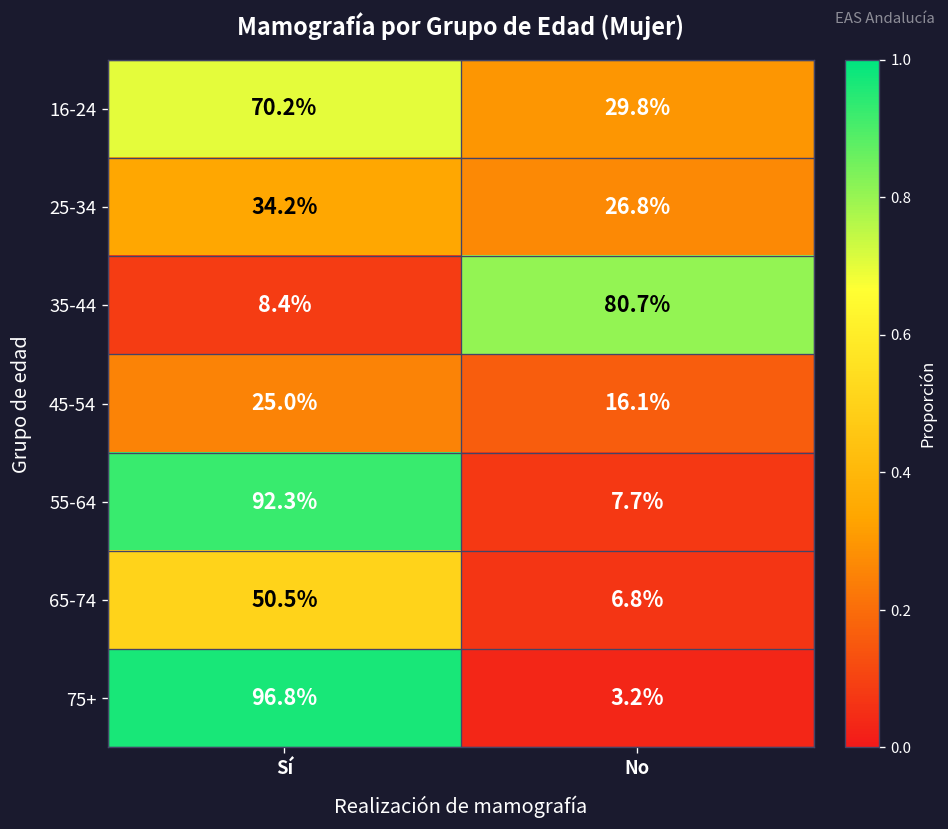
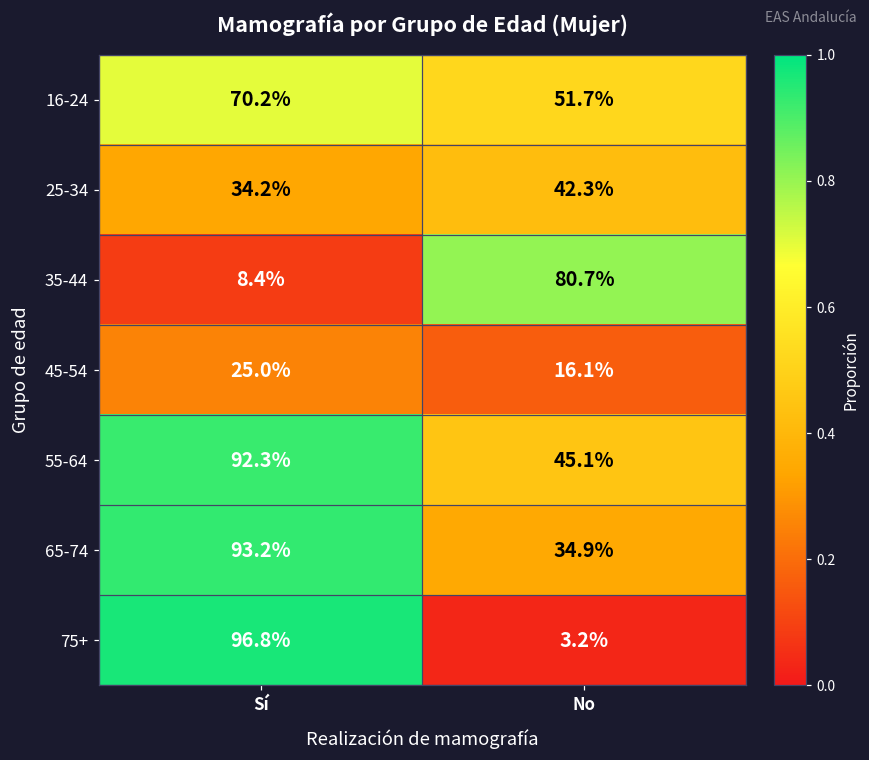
  {
    "16-24": {
      "Sí": "70.2%",
-     "No": "29.8%"
+     "No": "51.7%"
    },
    "25-34": {
      "Sí": "34.2%",
-     "No": "26.8%"
+     "No": "42.3%"
    },
    "35-44": {
      "Sí": "8.4%",
      "No": "80.7%"
    },
    "45-54": {
      "Sí": "25.0%",
      "No": "16.1%"
    },
    "55-64": {
      "Sí": "92.3%",
-     "No": "7.7%"
+     "No": "45.1%"
    },
    "65-74": {
-     "Sí": "50.5%",
-     "No": "6.8%"
+     "Sí": "93.2%",
+     "No": "34.9%"
    },
    "75+": {
      "Sí": "96.8%",
      "No": "3.2%"
    }
  }
